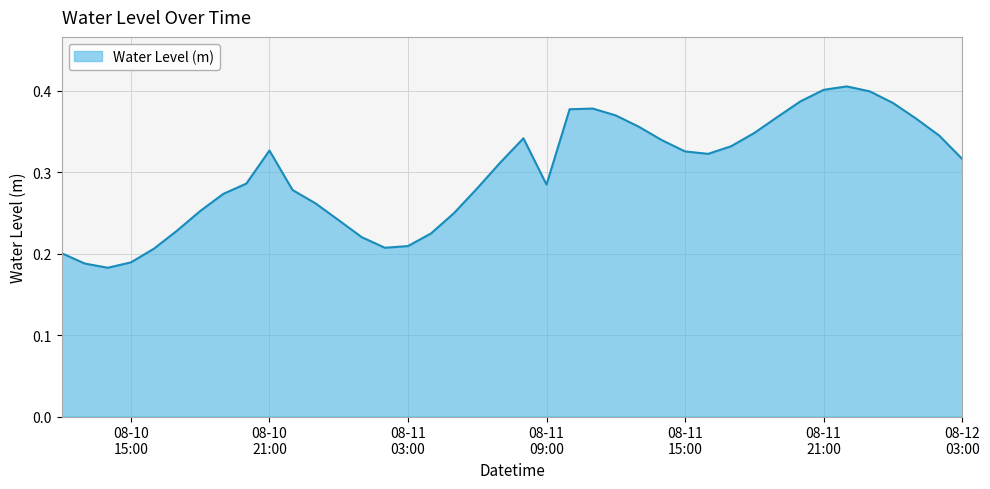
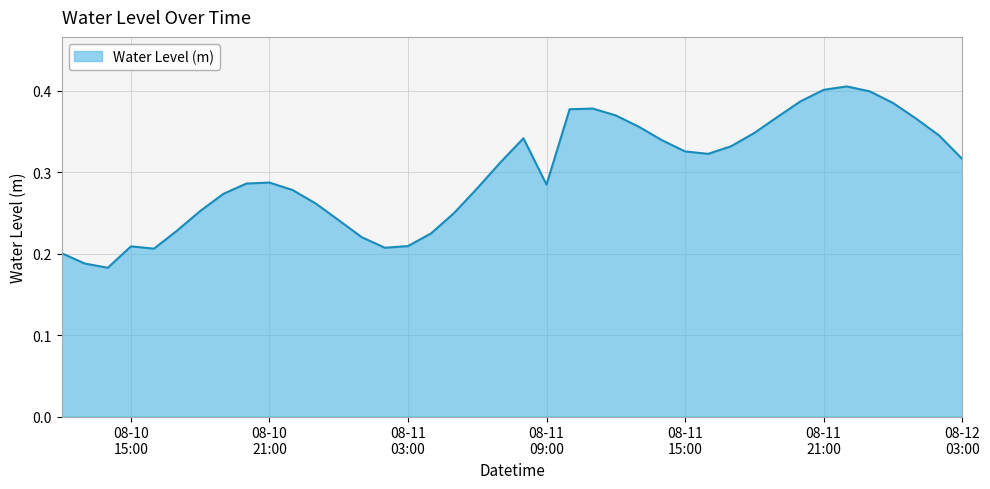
  {
-   "08-10 15:00": 0.19,
-   "08-10 21:00": 0.33,
+   "08-10 15:00": 0.21,
+   "08-10 21:00": 0.29,
    "08-11 03:00": 0.21,
    "08-11 09:00": 0.28,
    "08-11 15:00": 0.33,
    "08-11 21:00": 0.40,
    "08-12 03:00": 0.32
  }
